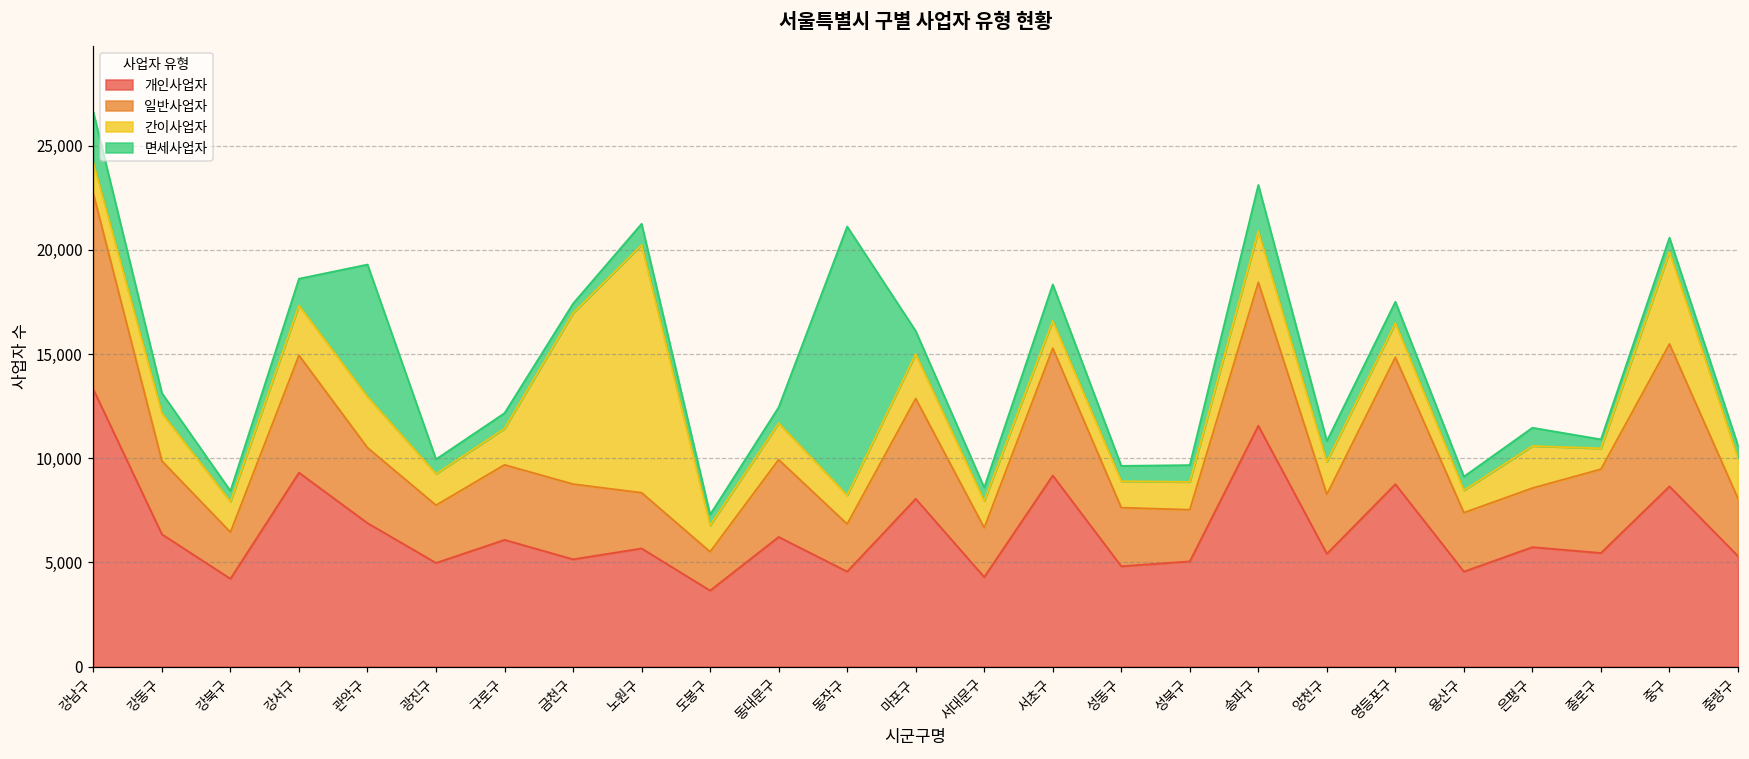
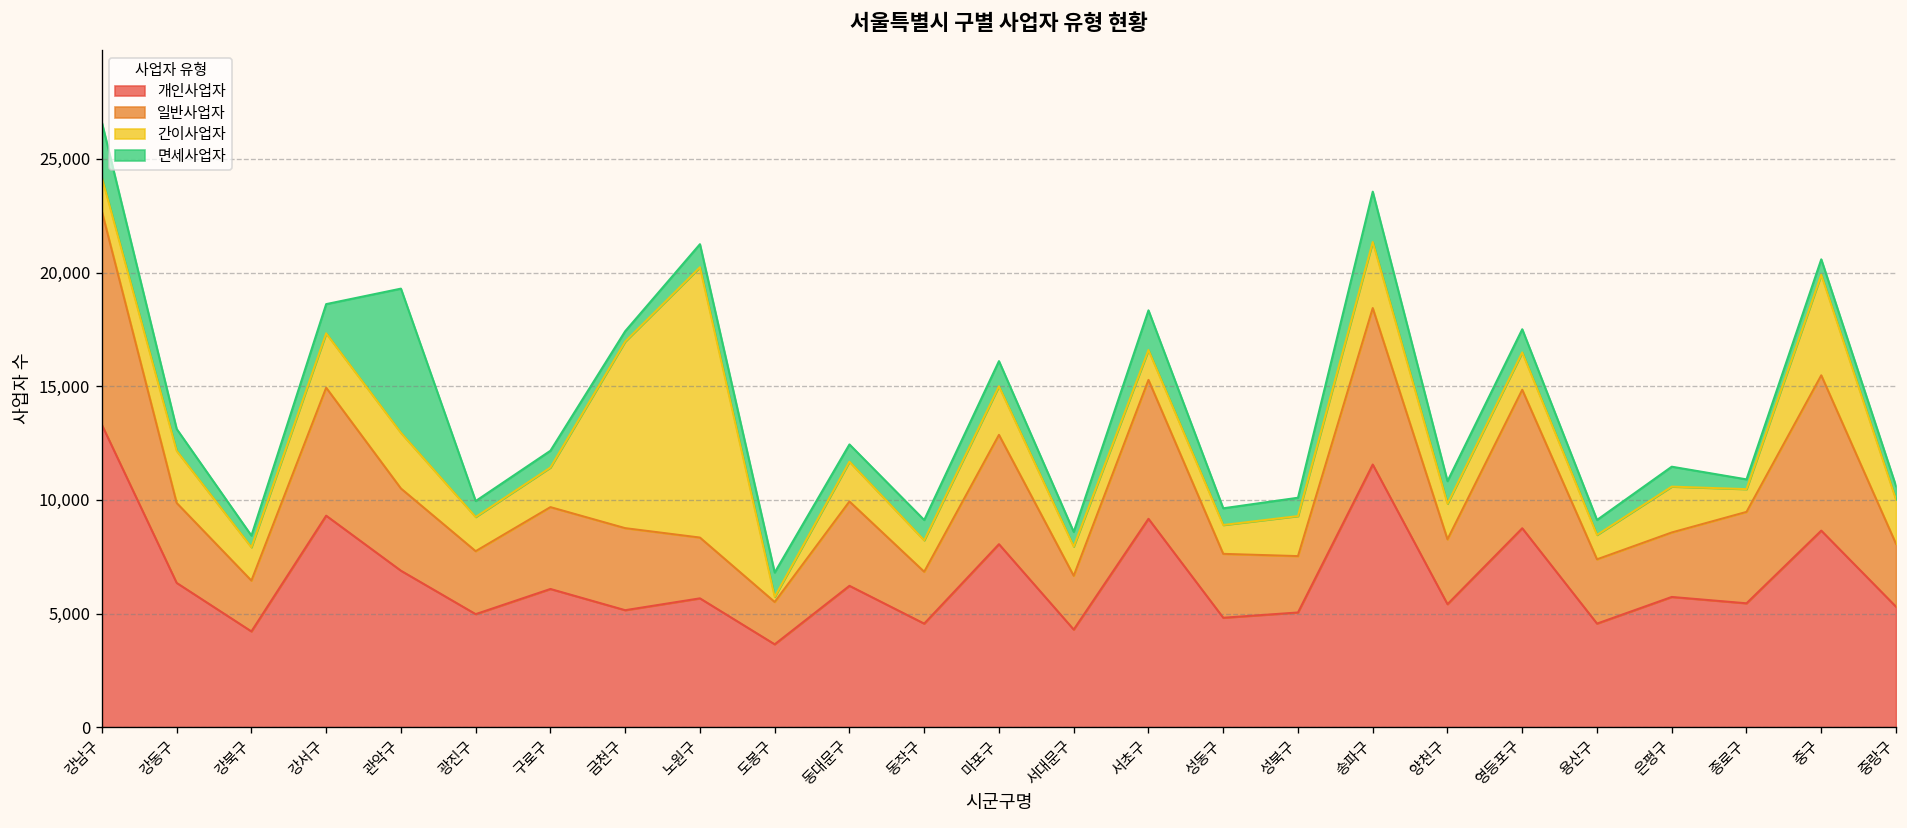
  {
    "간이사업자": {
      "강남구": "1,500",
      "강동구": "2,300",
      "강북구": "1,500",
      "강서구": "2,400",
      "관악구": "2,500",
      "광진구": "1,500",
      "구로구": "1,700",
      "금천구": "8,200",
      "노원구": "11,900",
-     "도봉구": "1,300",
+     "도봉구": "200",
      "동대문구": "1,800",
      "동작구": "1,400",
      "마포구": "2,100",
      "서대문구": "1,300",
      "서초구": "1,300",
      "성동구": "1,300",
-     "성북구": "1,300",
-     "송파구": "2,500",
+     "성북구": "1,800",
+     "송파구": "2,900",
      "양천구": "1,600",
      "영등포구": "1,600",
      "용산구": "1,100",
      "은평구": "2,000",
      "종로구": "1,000",
      "중구": "4,400",
      "중랑구": "1,900"
    },
    "면세사업자": {
      "강남구": "2,400",
      "강동구": "1,000",
      "강북구": "500",
      "강서구": "1,300",
      "관악구": "6,300",
      "광진구": "700",
      "구로구": "700",
      "금천구": "500",
      "노원구": "1,000",
-     "도봉구": "500",
+     "도봉구": "1,100",
      "동대문구": "800",
-     "동작구": "12,900",
+     "동작구": "900",
      "마포구": "1,100",
      "서대문구": "600",
      "서초구": "1,700",
      "성동구": "700",
      "성북구": "800",
      "송파구": "2,200",
      "양천구": "1,000",
      "영등포구": "1,000",
      "용산구": "700",
      "은평구": "900",
      "종로구": "400",
      "중구": "700",
      "중랑구": "600"
    }
  }
